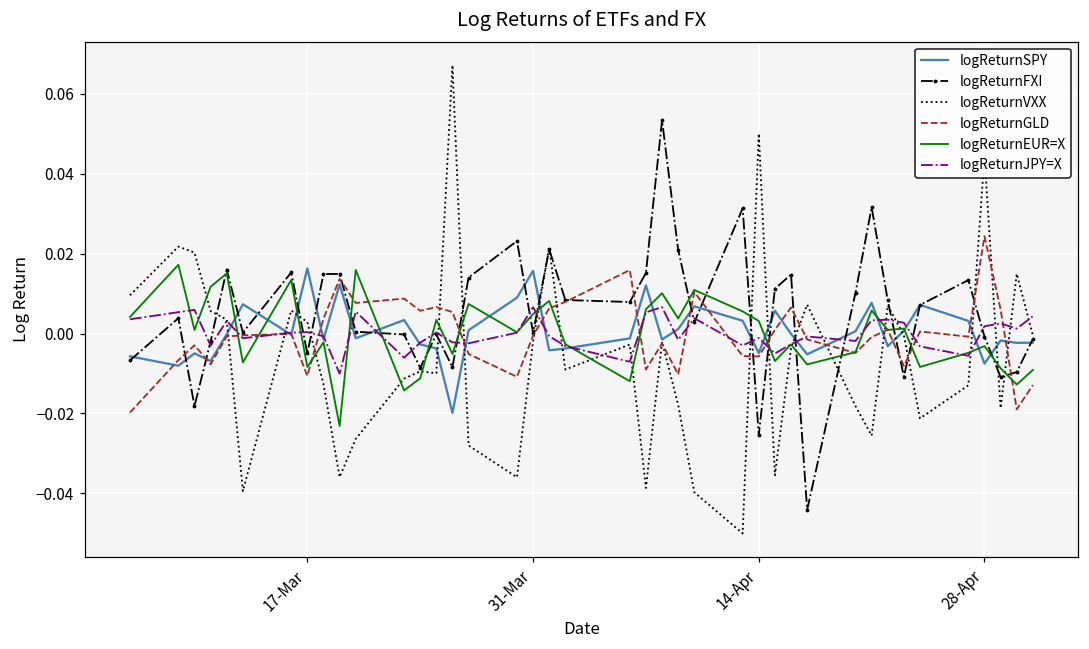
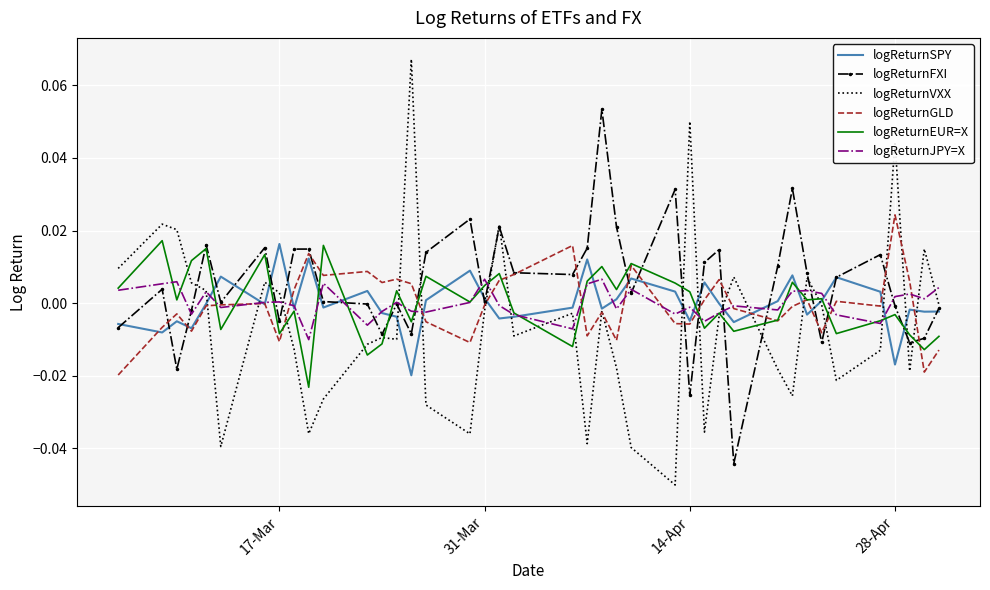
  {
    "logReturnSPY": {
      "17-Mar": 0.016,
-     "31-Mar": 0.016,
+     "31-Mar": 0.001,
      "14-Apr": -0.005,
-     "28-Apr": -0.008
+     "28-Apr": -0.017
    },
    "logReturnGLD": {
      "17-Mar": -0.011,
      "31-Mar": -0.001,
      "14-Apr": -0.006,
      "28-Apr": 0.024
    },
    "logReturnEUR=X": {
      "17-Mar": -0.008,
      "31-Mar": 0.005,
      "14-Apr": 0.003,
      "28-Apr": -0.003
    },
    "logReturnJPY=X": {
      "17-Mar": 0.000,
      "31-Mar": 0.007,
      "14-Apr": -0.001,
      "28-Apr": 0.002
    }
  }
